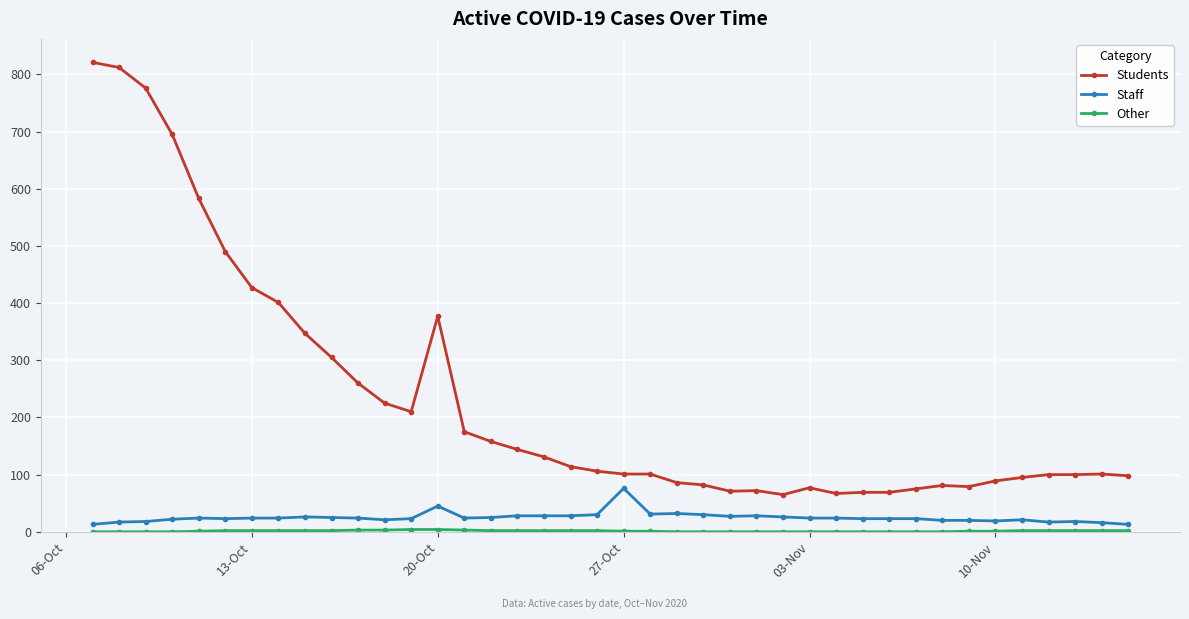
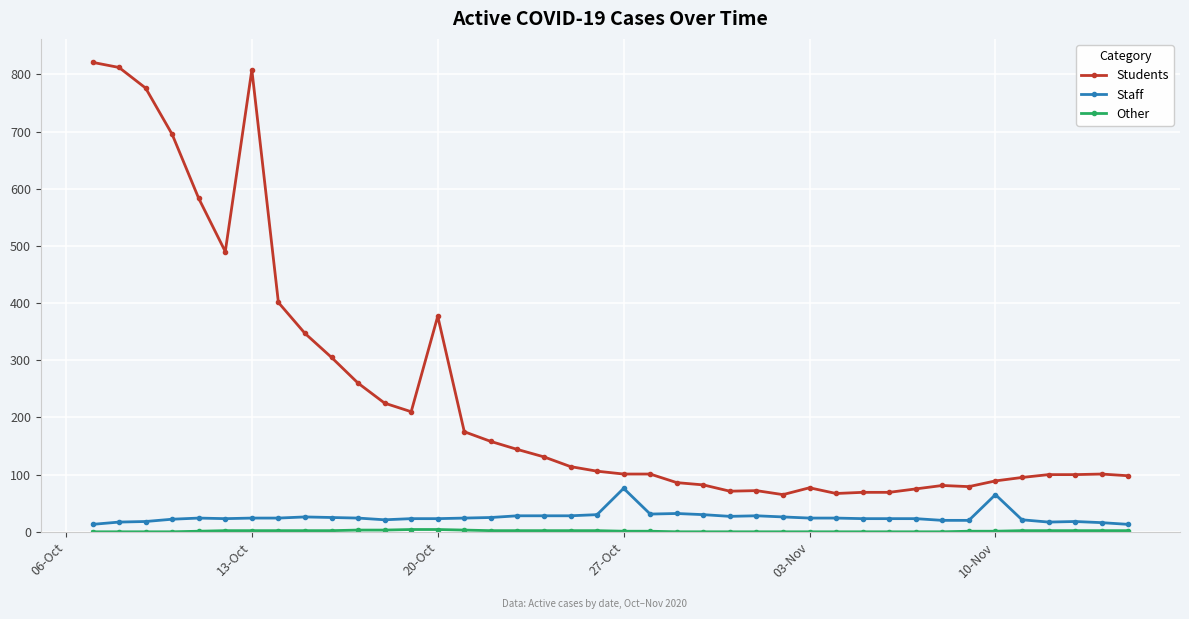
  {
    "Students": {
-     "13-Oct": 430,
+     "13-Oct": 810,
      "20-Oct": 380,
      "27-Oct": 100,
      "03-Nov": 80,
      "10-Nov": 90
    },
    "Staff": {
      "13-Oct": 20,
-     "20-Oct": 50,
+     "20-Oct": 20,
      "27-Oct": 80,
      "03-Nov": 20,
-     "10-Nov": 20
+     "10-Nov": 70
    },
    "Other": {
      "13-Oct": 0,
      "20-Oct": 0,
      "27-Oct": 0,
      "03-Nov": 0,
      "10-Nov": 0
    }
  }
